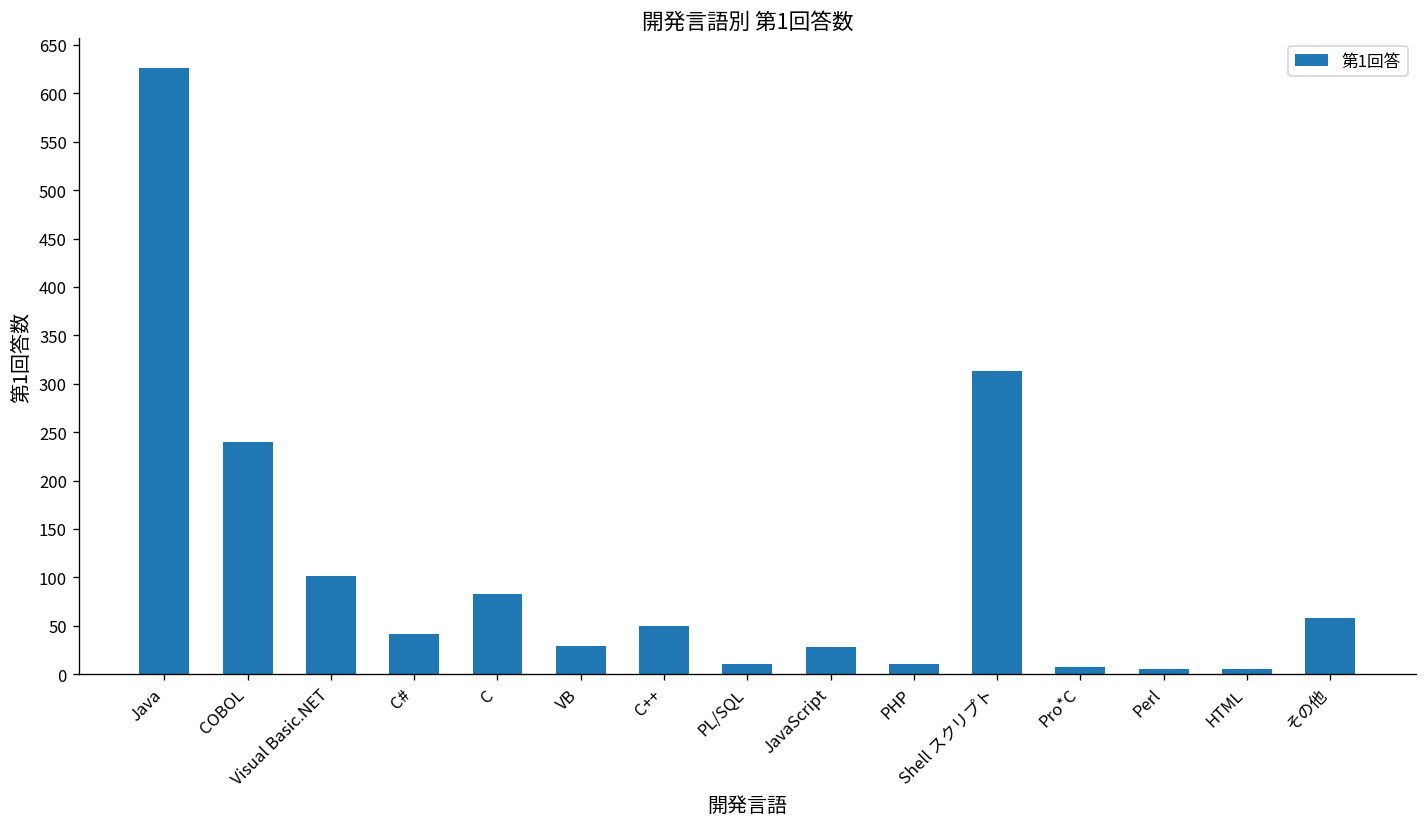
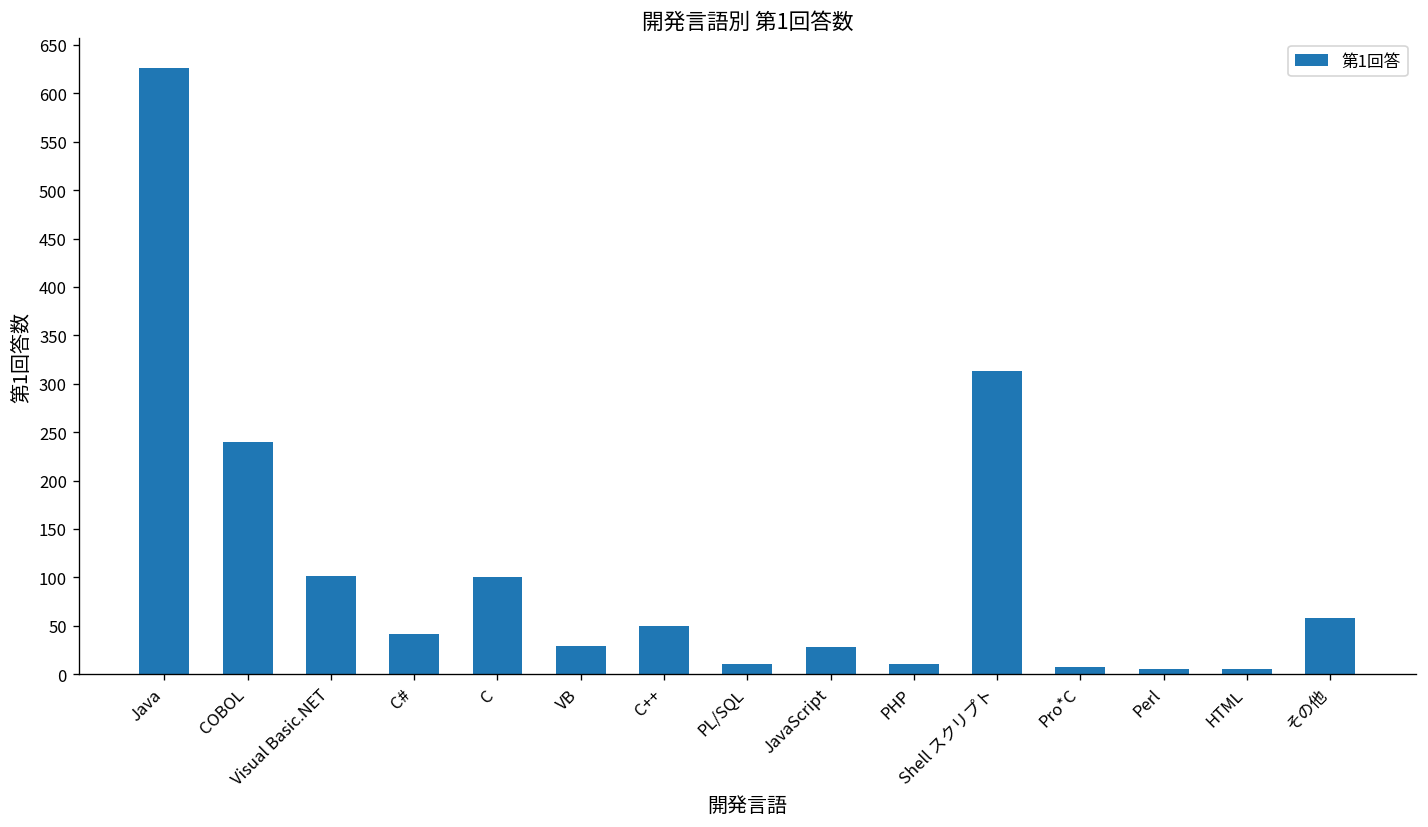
  {
    "Java": 630,
    "COBOL": 240,
    "Visual Basic.NET": 100,
    "C#": 40,
-   "C": 80,
+   "C": 100,
    "VB": 30,
    "C++": 50,
    "PL/SQL": 10,
    "JavaScript": 30,
    "PHP": 10,
    "Shell スクリプト": 310,
    "Pro*C": 10,
    "Perl": 10,
    "HTML": 10,
    "その他": 60
  }
